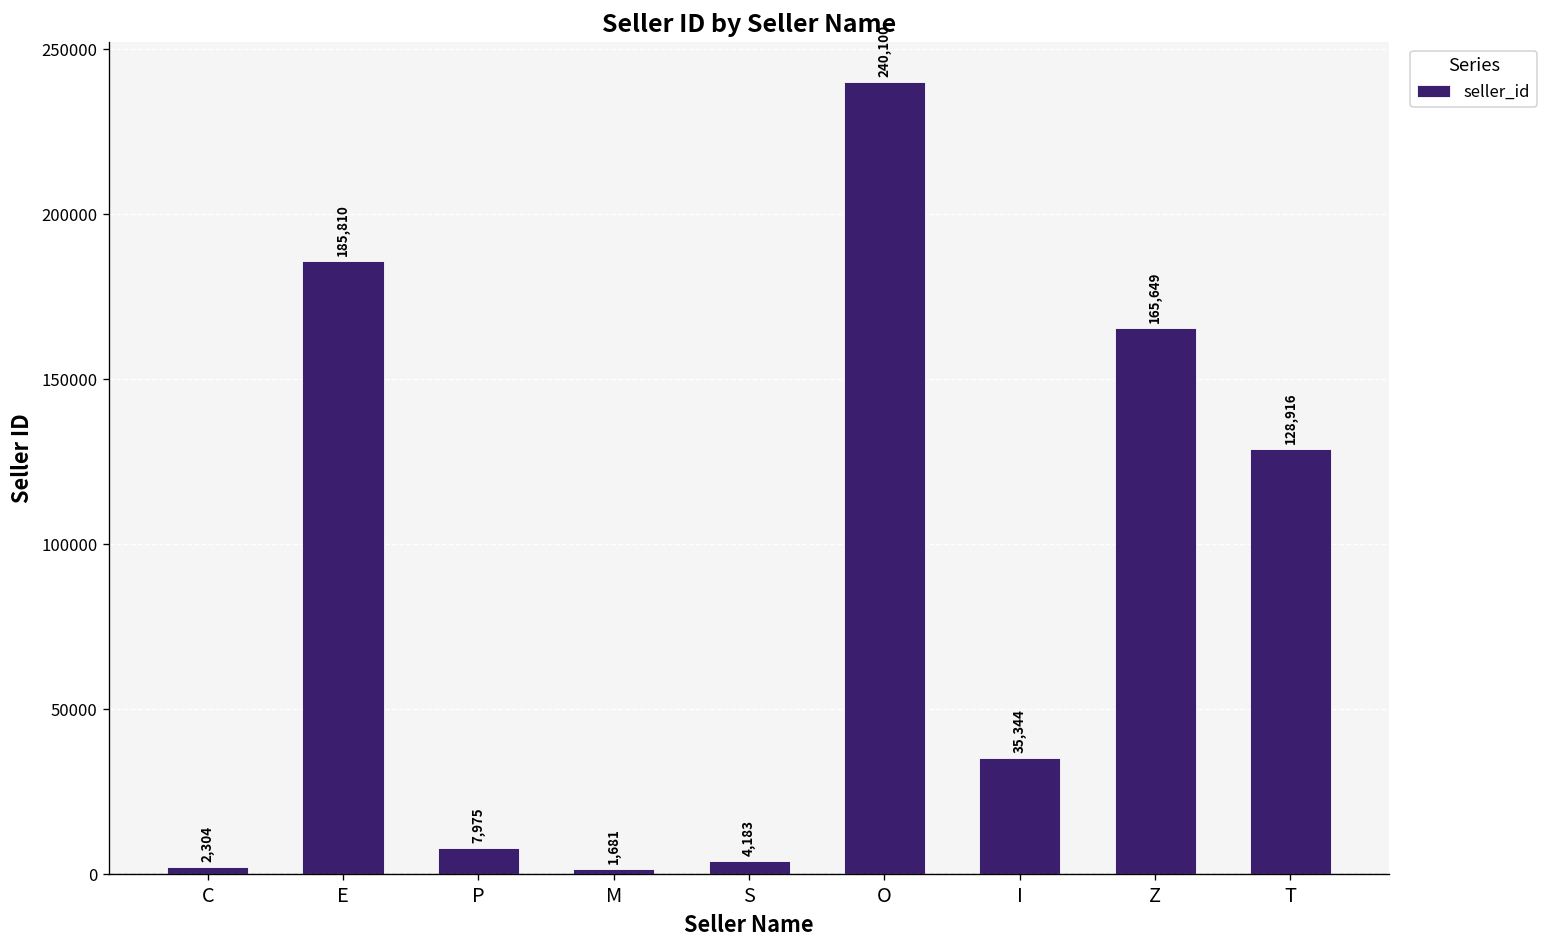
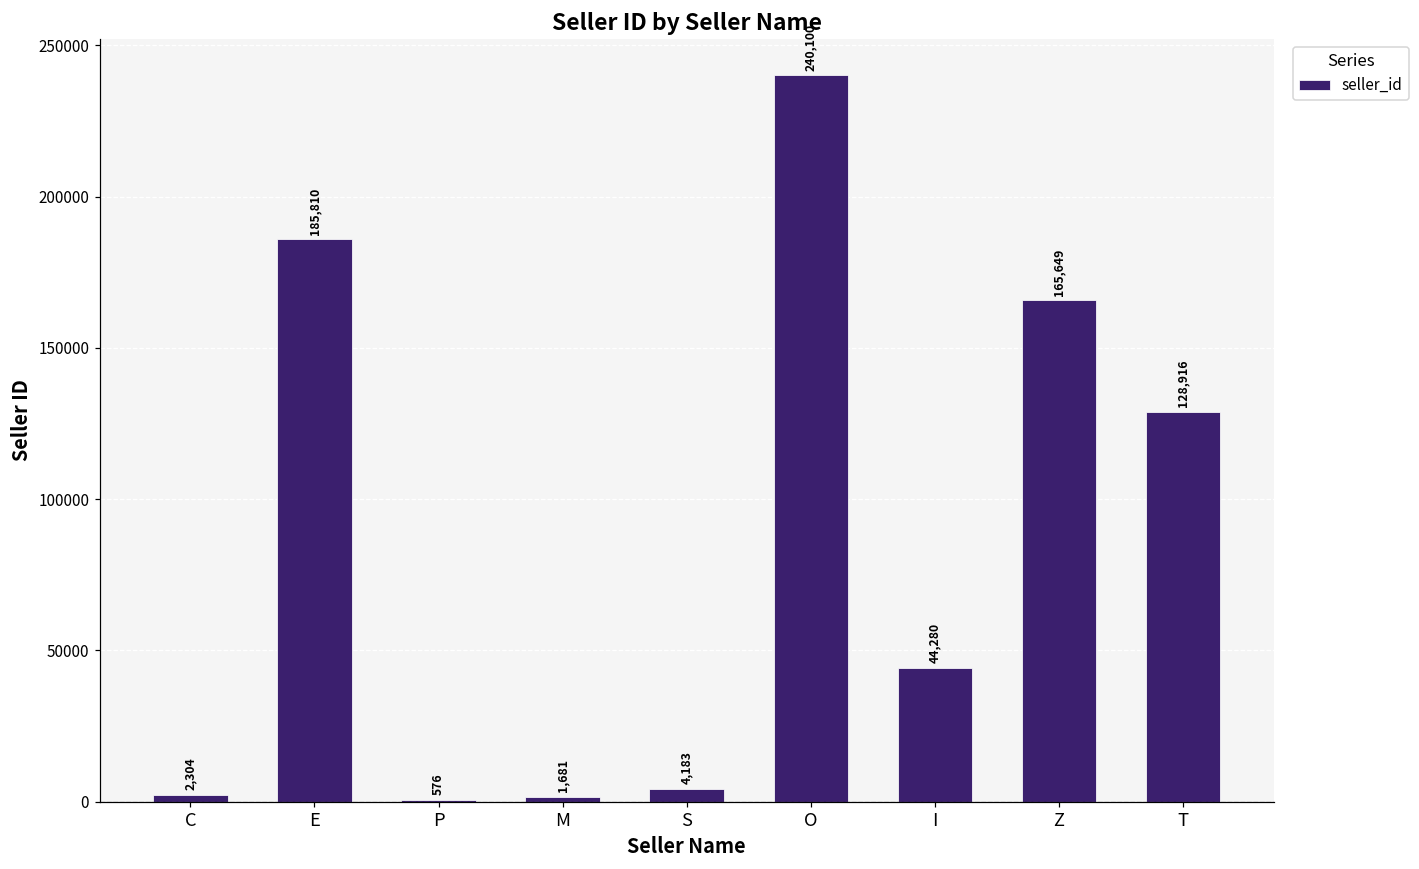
  {
    "C": "2,304",
    "E": "185,810",
-   "P": "7,975",
+   "P": "576",
    "M": "1,681",
    "S": "4,183",
    "O": "240,100",
-   "I": "35,344",
+   "I": "44,280",
    "Z": "165,649",
    "T": "128,916"
  }
